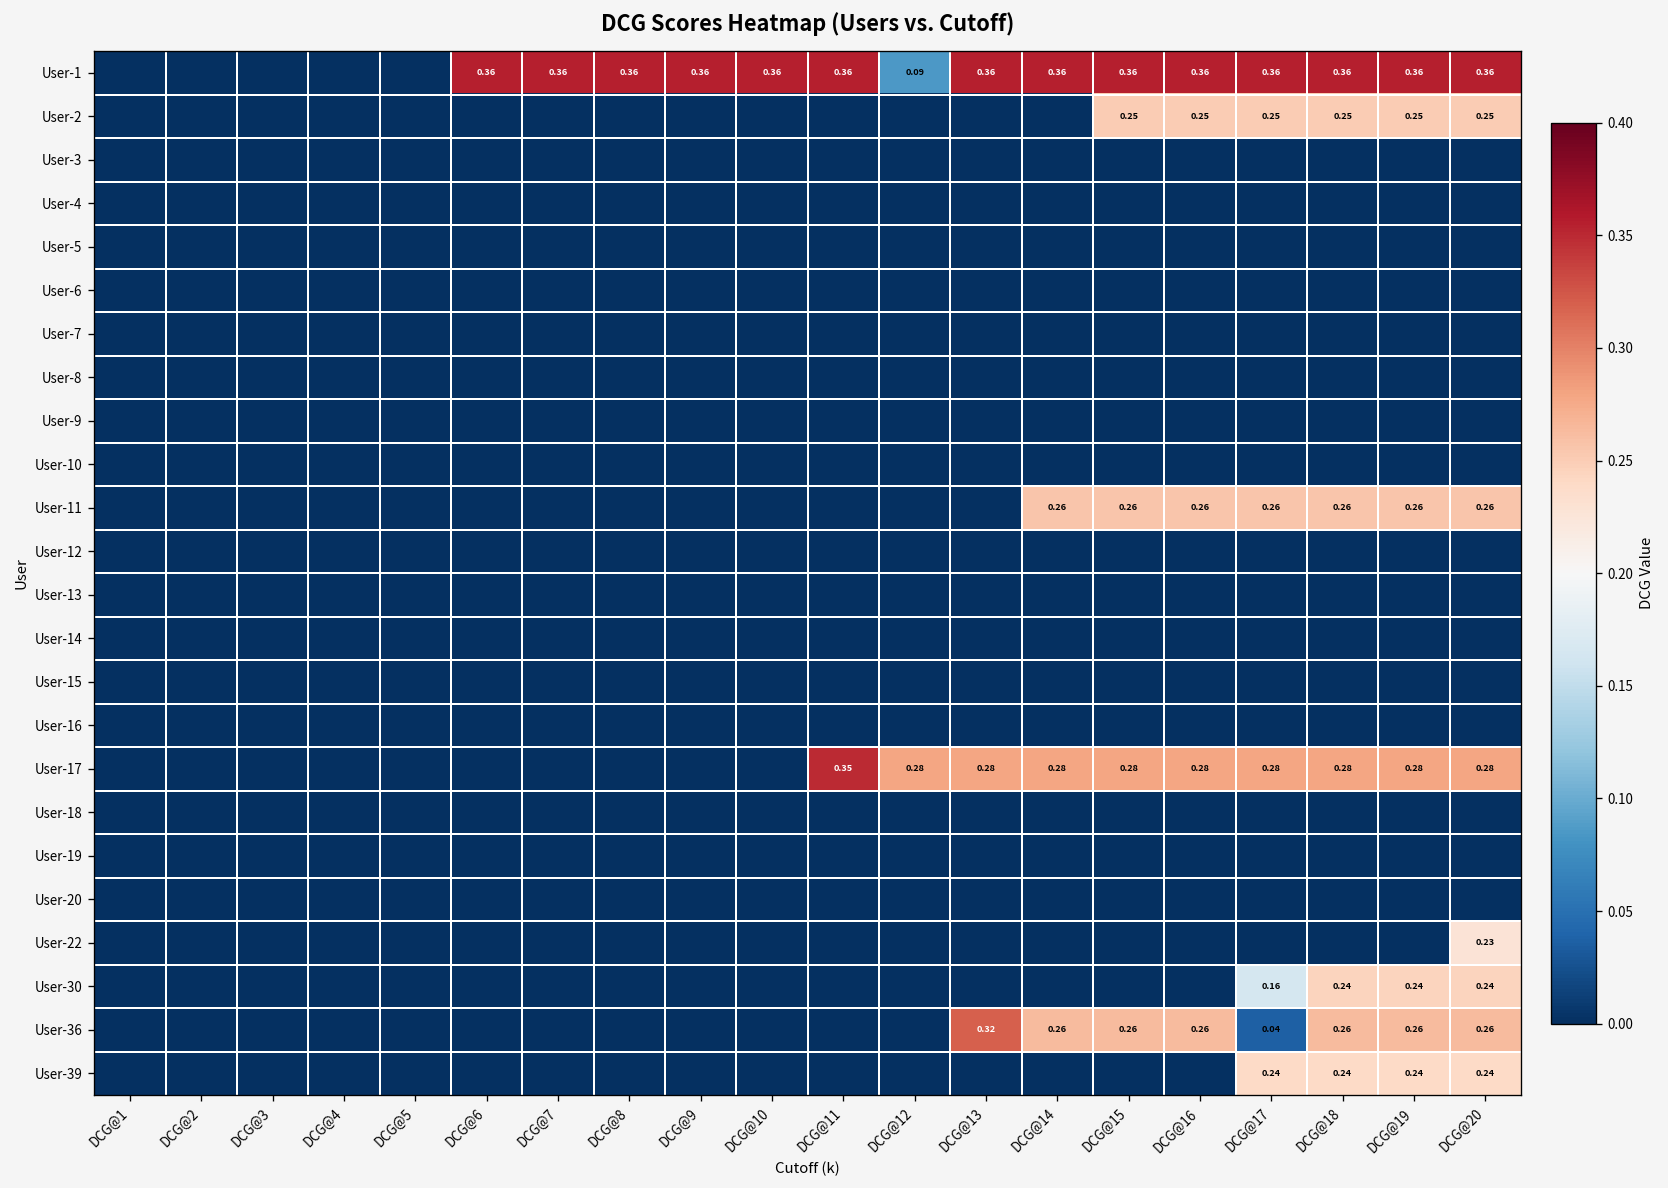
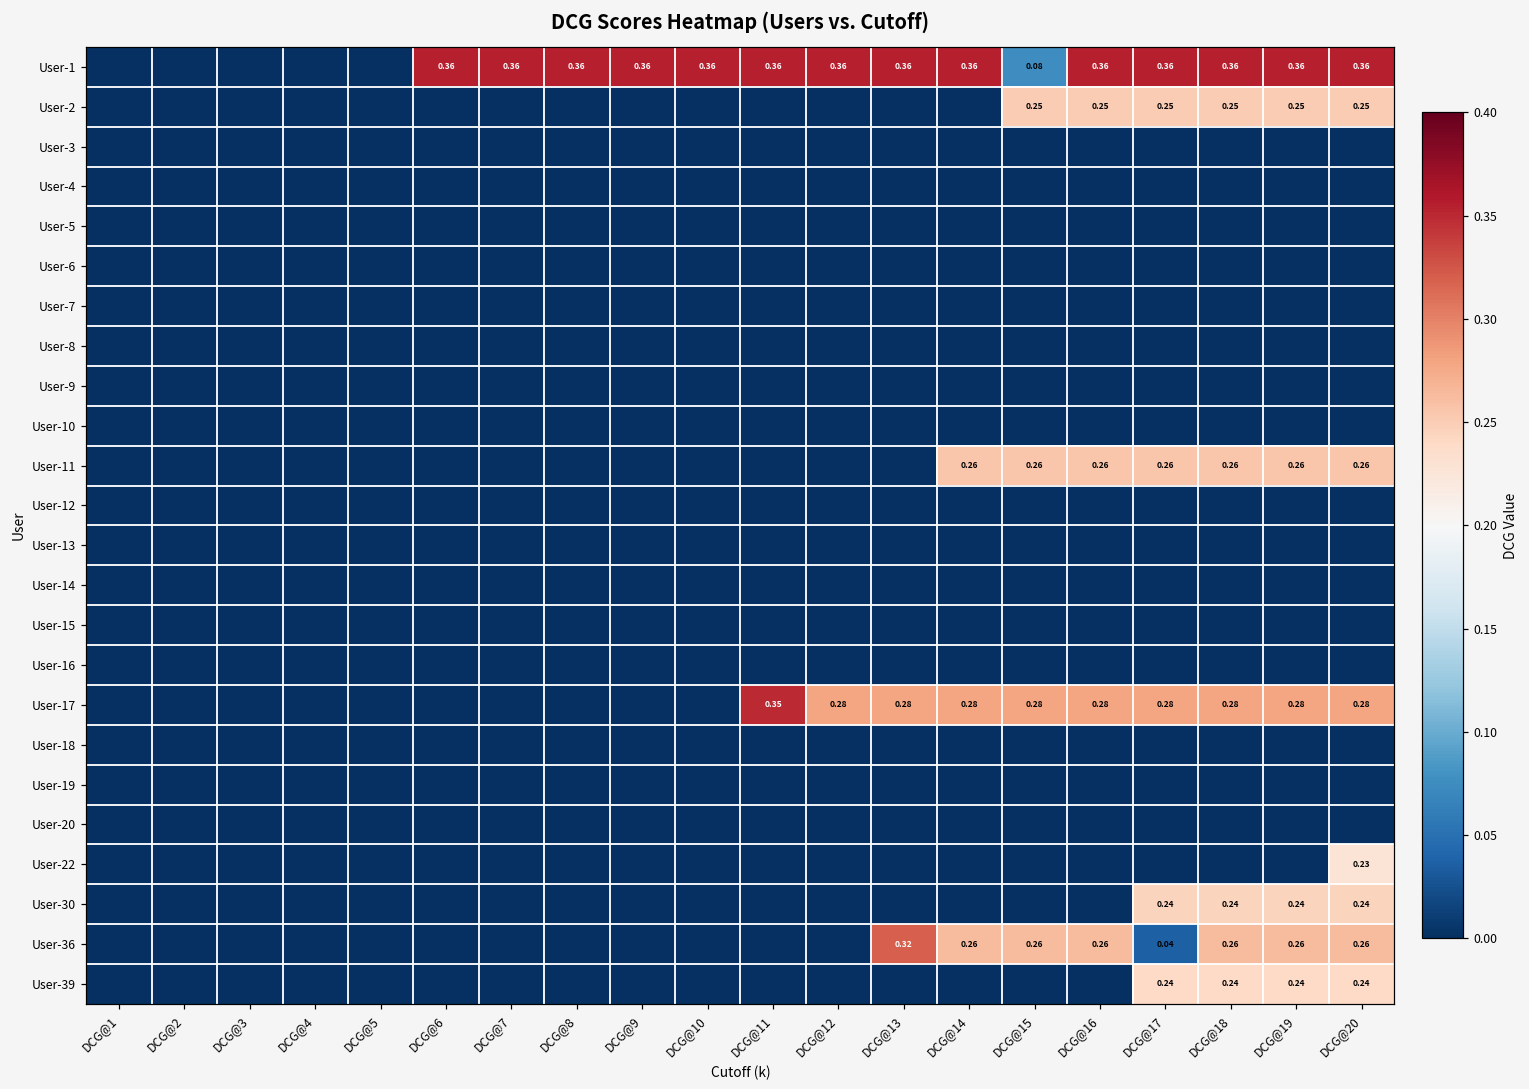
  {
    "User-1": {
      "DCG@6": 0.36,
      "DCG@7": 0.36,
      "DCG@8": 0.36,
      "DCG@9": 0.36,
      "DCG@10": 0.36,
      "DCG@11": 0.36,
-     "DCG@12": 0.09,
+     "DCG@12": 0.36,
      "DCG@13": 0.36,
      "DCG@14": 0.36,
-     "DCG@15": 0.36,
+     "DCG@15": 0.08,
      "DCG@16": 0.36,
      "DCG@17": 0.36,
      "DCG@18": 0.36,
      "DCG@19": 0.36,
      "DCG@20": 0.36
    },
    "User-2": {
      "DCG@15": 0.25,
      "DCG@16": 0.25,
      "DCG@17": 0.25,
      "DCG@18": 0.25,
      "DCG@19": 0.25,
      "DCG@20": 0.25
    },
    "User-11": {
      "DCG@14": 0.26,
      "DCG@15": 0.26,
      "DCG@16": 0.26,
      "DCG@17": 0.26,
      "DCG@18": 0.26,
      "DCG@19": 0.26,
      "DCG@20": 0.26
    },
    "User-17": {
      "DCG@11": 0.35,
      "DCG@12": 0.28,
      "DCG@13": 0.28,
      "DCG@14": 0.28,
      "DCG@15": 0.28,
      "DCG@16": 0.28,
      "DCG@17": 0.28,
      "DCG@18": 0.28,
      "DCG@19": 0.28,
      "DCG@20": 0.28
    },
    "User-22": {
      "DCG@20": 0.23
    },
    "User-30": {
-     "DCG@17": 0.16,
+     "DCG@17": 0.24,
      "DCG@18": 0.24,
      "DCG@19": 0.24,
      "DCG@20": 0.24
    },
    "User-36": {
      "DCG@13": 0.32,
      "DCG@14": 0.26,
      "DCG@15": 0.26,
      "DCG@16": 0.26,
      "DCG@17": 0.04,
      "DCG@18": 0.26,
      "DCG@19": 0.26,
      "DCG@20": 0.26
    },
    "User-39": {
      "DCG@17": 0.24,
      "DCG@18": 0.24,
      "DCG@19": 0.24,
      "DCG@20": 0.24
    }
  }
